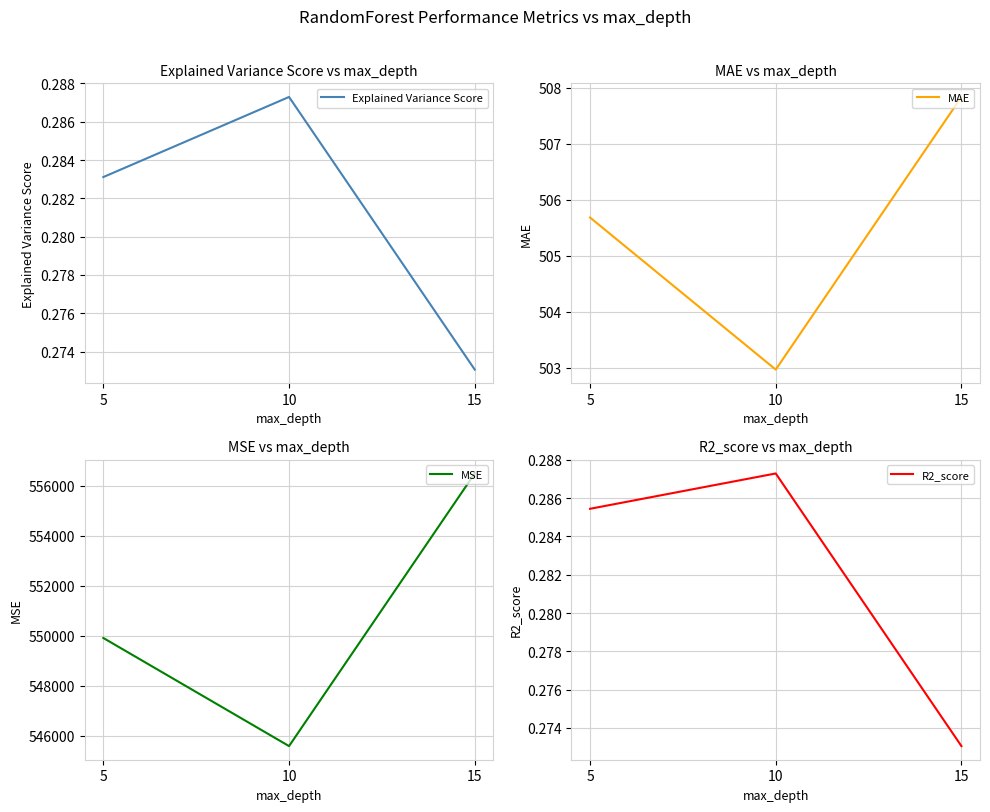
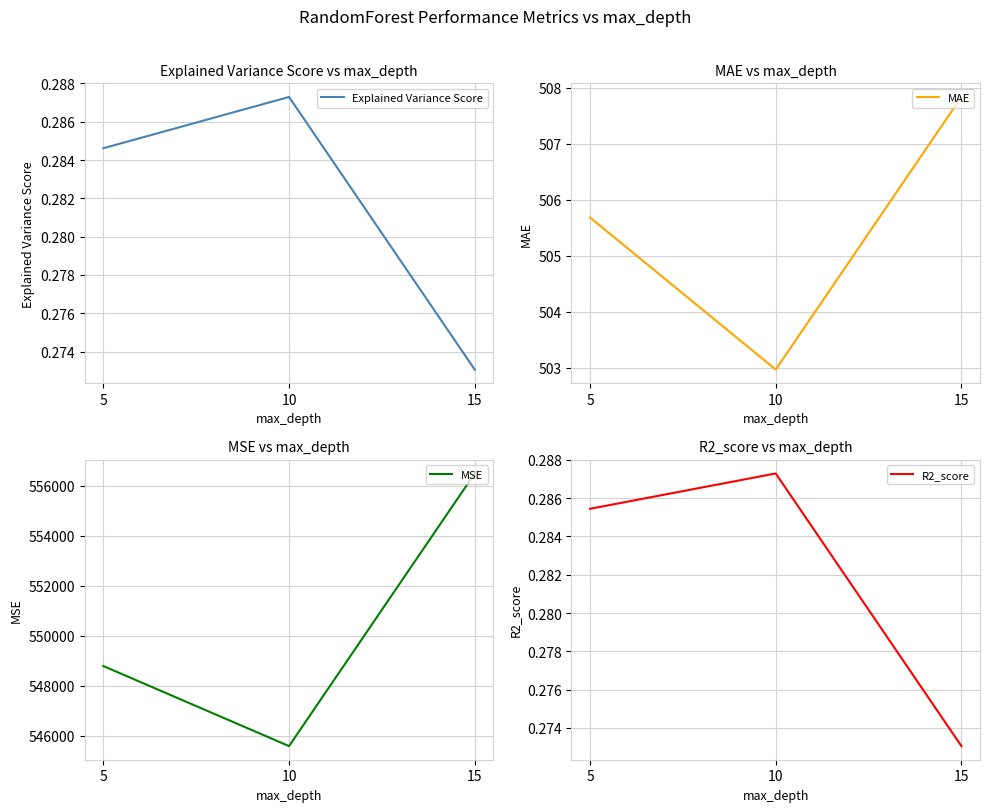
  {
    "Explained Variance Score vs max_depth": {
-     "5": 0.2831,
+     "5": 0.2846,
      "10": 0.2873,
      "15": 0.2731
    },
    "MAE vs max_depth": {
      "5": 505.7,
      "10": 503.0
    },
    "MSE vs max_depth": {
-     "5": 549900,
+     "5": 548800,
      "10": 545600
    },
    "R2_score vs max_depth": {
      "5": 0.2854,
      "10": 0.2873,
      "15": 0.2731
    }
  }
